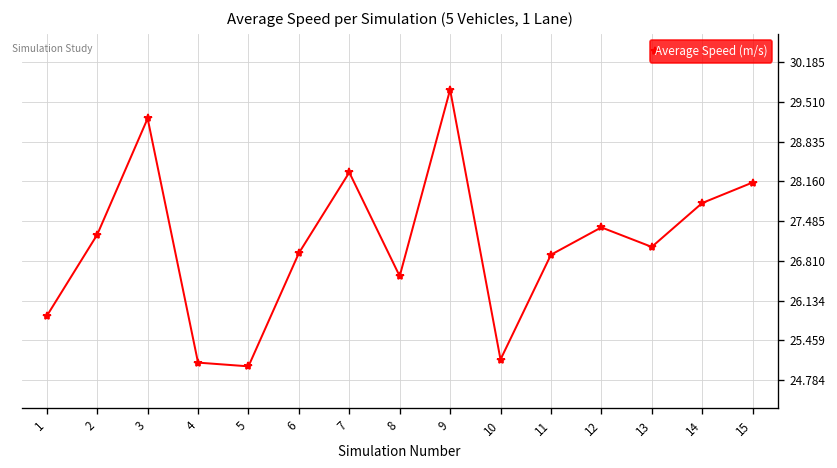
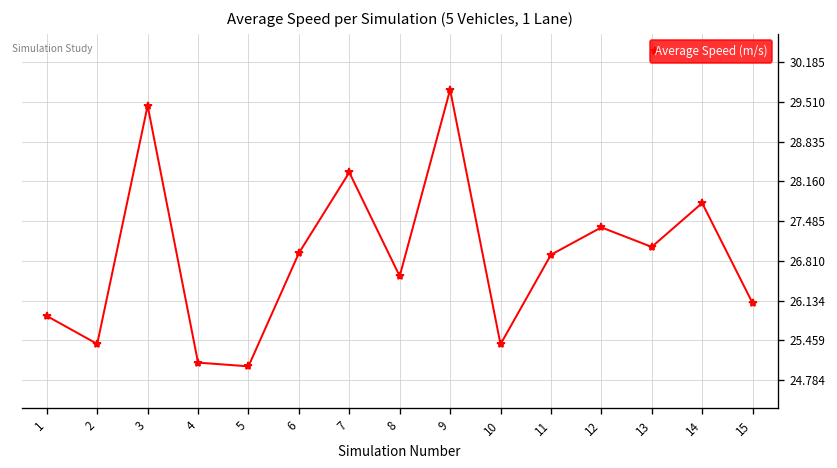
  {
    "1": 25.9,
-   "2": 27.3,
-   "3": 29.2,
+   "2": 25.4,
+   "3": 29.4,
    "4": 25.1,
    "5": 25.0,
    "6": 26.9,
    "7": 28.3,
    "8": 26.6,
    "9": 29.7,
-   "10": 25.1,
+   "10": 25.4,
    "11": 26.9,
    "12": 27.4,
    "13": 27.0,
    "14": 27.8,
-   "15": 28.1
+   "15": 26.1
  }
